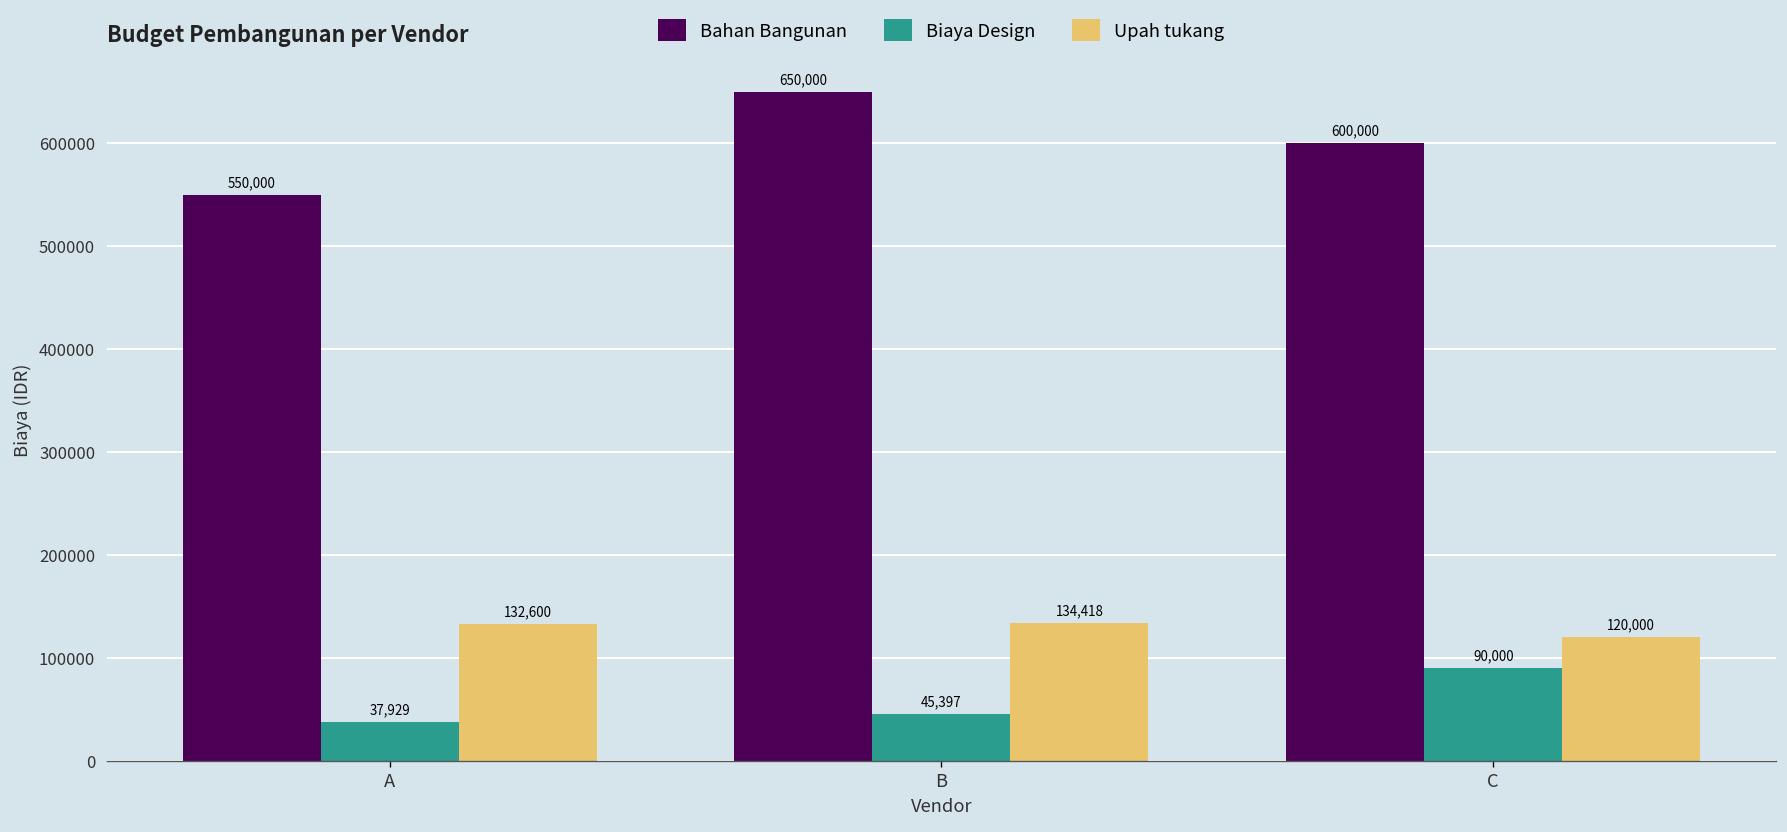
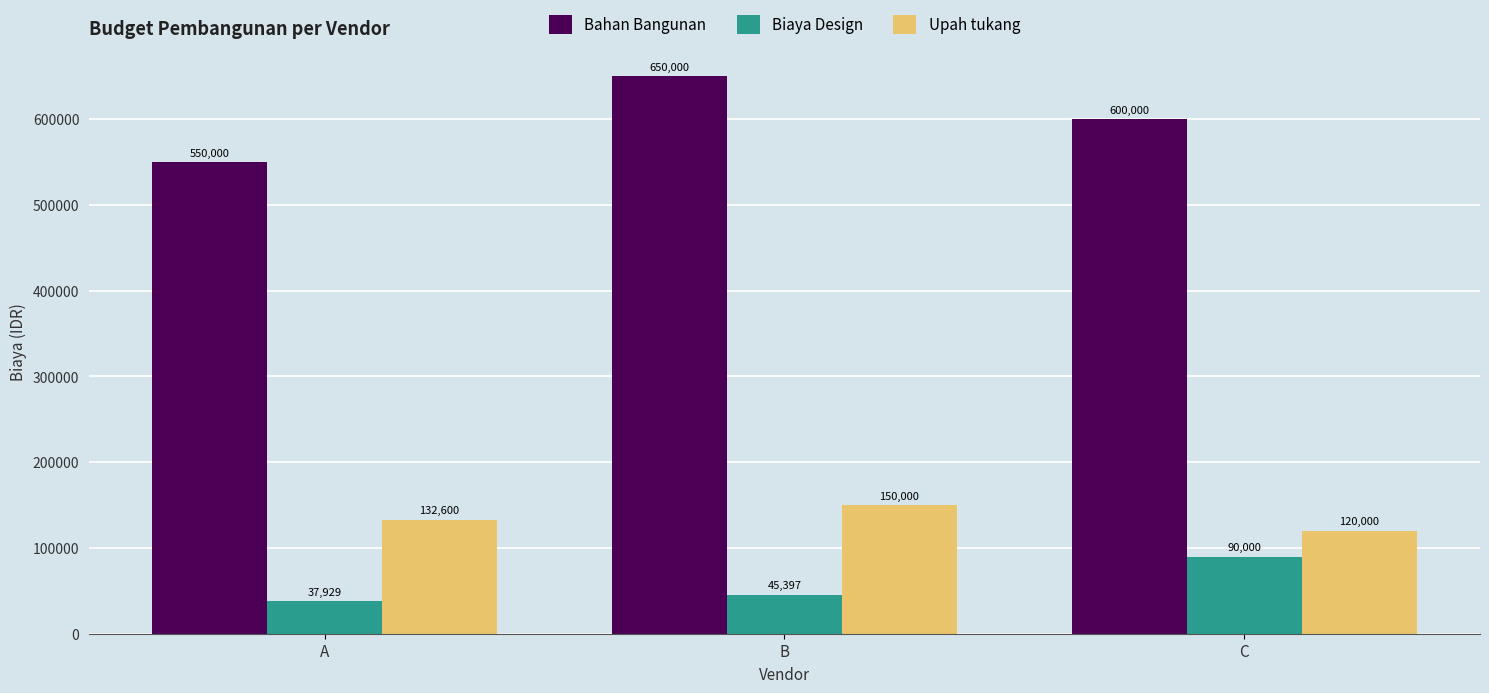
  {
    "Bahan Bangunan": {
      "A": "550,000",
      "B": "650,000",
      "C": "600,000"
    },
    "Biaya Design": {
      "A": "37,929",
      "B": "45,397",
      "C": "90,000"
    },
    "Upah tukang": {
      "A": "132,600",
-     "B": "134,418",
+     "B": "150,000",
      "C": "120,000"
    }
  }
